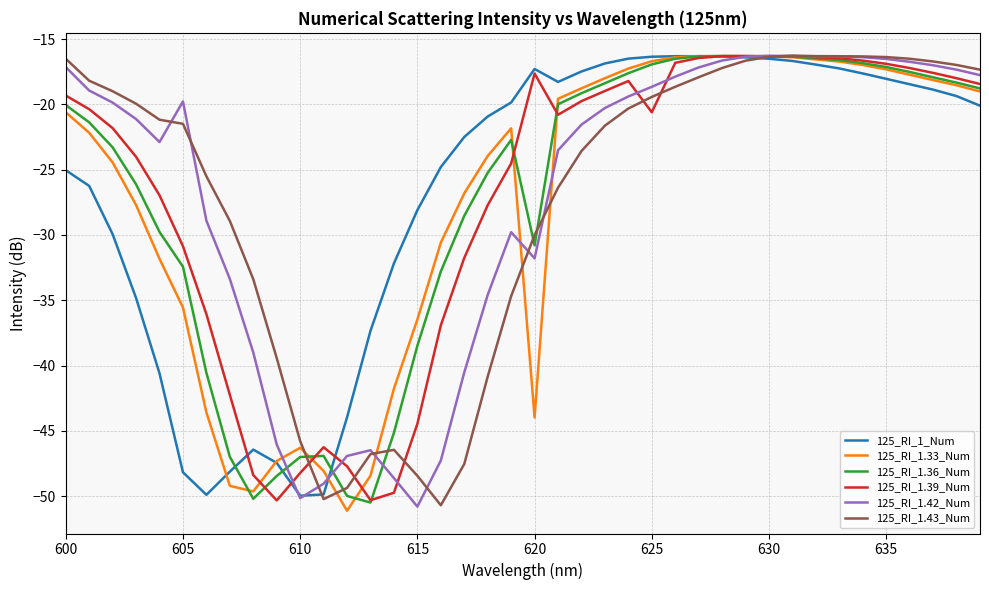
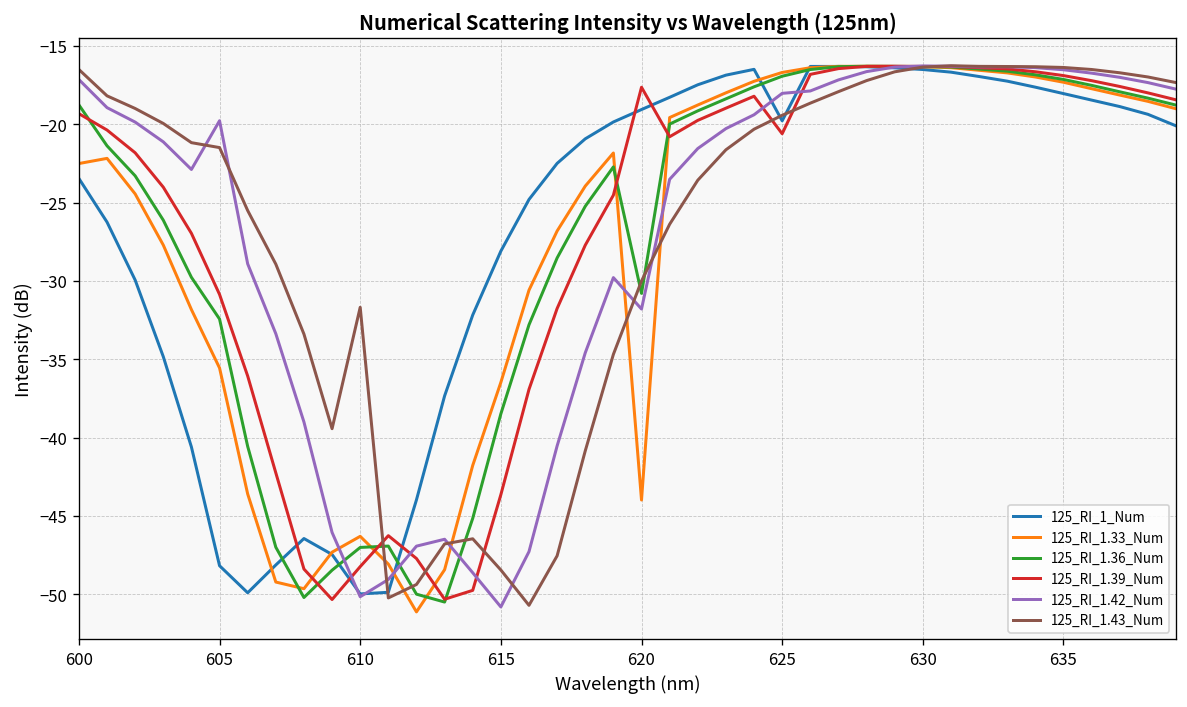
  {
    "125_RI_1_Num": {
-     "600": -25.0,
+     "600": -23.5,
      "605": -48.2,
      "615": -28.1,
-     "620": -17.3,
-     "625": -16.4,
+     "620": -19.1,
+     "625": -19.8,
      "635": -18.0
    },
    "125_RI_1.33_Num": {
-     "600": -20.6,
+     "600": -22.5,
      "605": -35.6,
      "610": -46.3,
      "615": -36.5,
      "620": -44.0,
      "625": -16.7
    },
    "125_RI_1.36_Num": {
-     "600": -20.1,
+     "600": -18.8,
      "605": -32.4,
      "610": -47.0,
      "615": -38.5,
      "620": -30.8,
      "625": -16.9
    },
    "125_RI_1.39_Num": {
      "600": -19.3,
      "605": -30.9,
      "610": -48.2,
-     "615": -44.5,
+     "615": -43.6,
      "620": -17.6,
      "625": -20.6,
      "635": -16.9
    },
    "125_RI_1.42_Num": {
      "600": -17.1,
      "605": -19.8,
      "615": -50.8,
      "620": -31.8,
-     "625": -18.7
+     "625": -18.0
    },
    "125_RI_1.43_Num": {
      "600": -16.5,
      "605": -21.5,
-     "610": -45.8,
+     "610": -31.7,
      "615": -48.4,
      "620": -30.0,
      "625": -19.4
    }
  }
